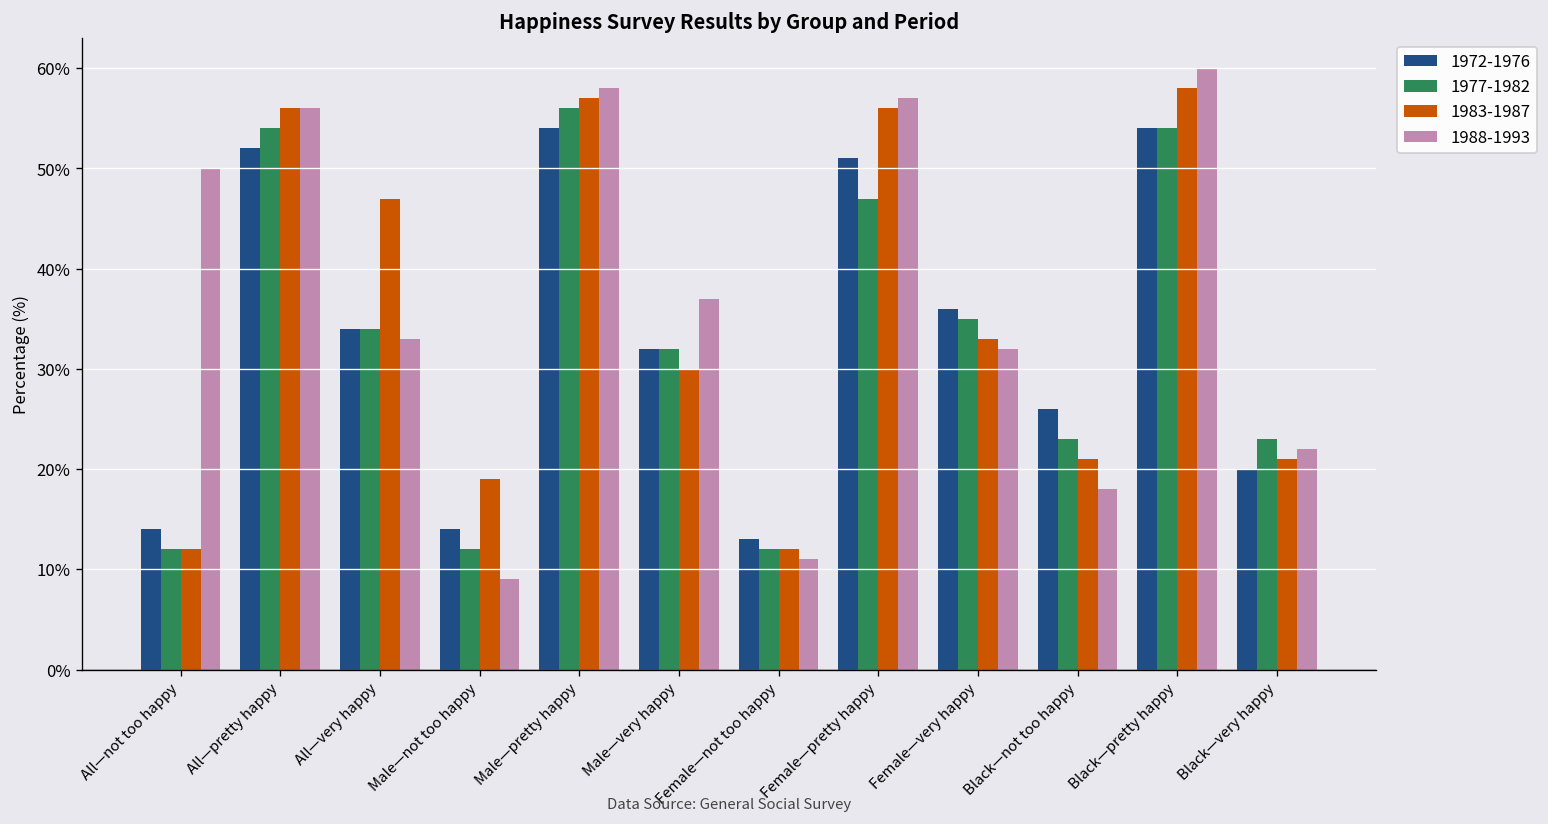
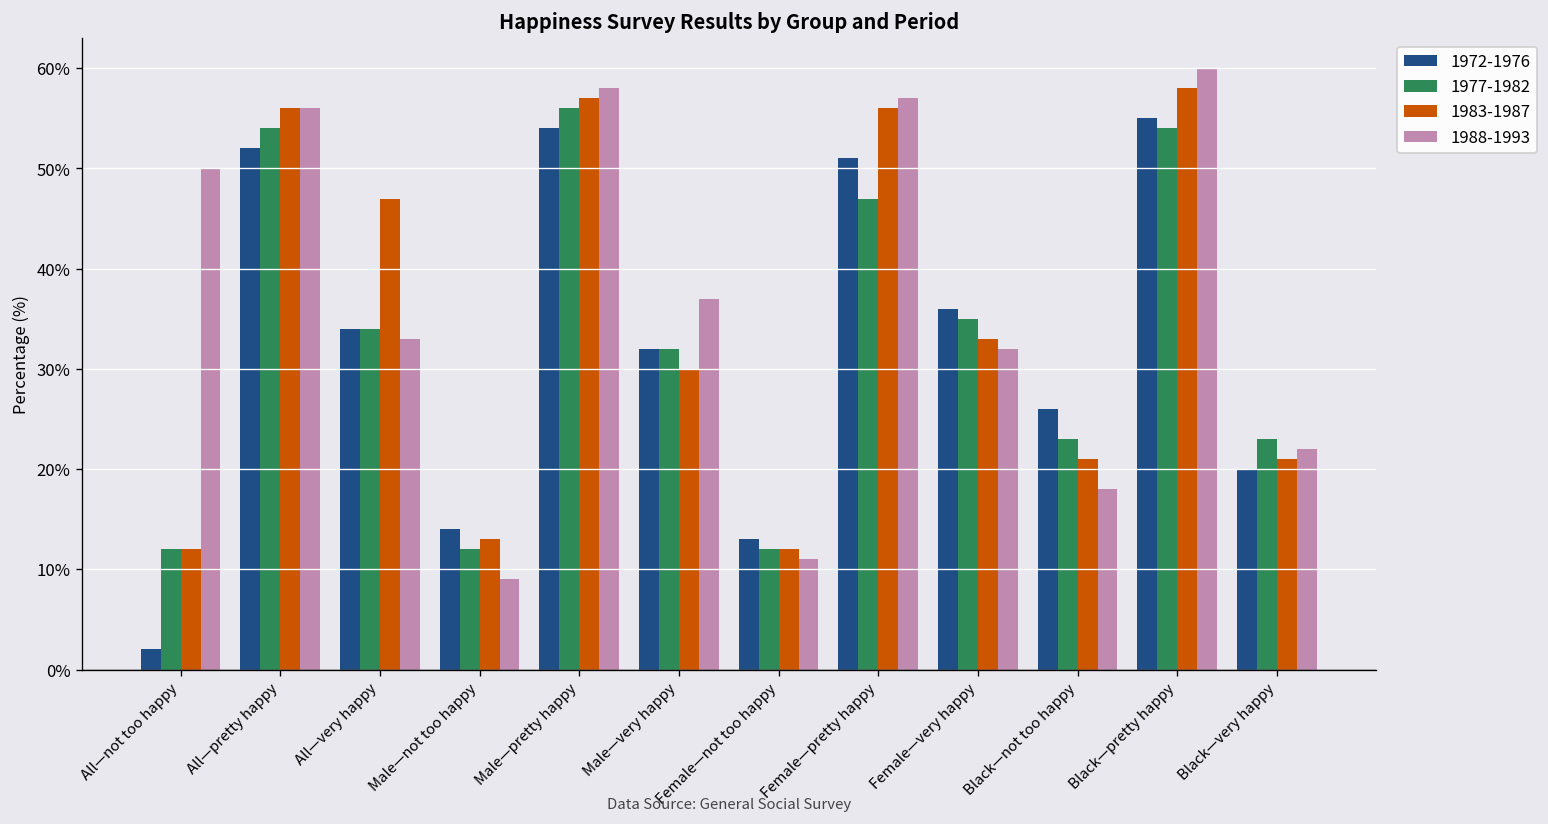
  {
    "1972-1976": {
-     "All—not too happy": "14%",
+     "All—not too happy": "2%",
      "All—pretty happy": "52%",
      "All—very happy": "34%",
      "Male—not too happy": "14%",
      "Male—pretty happy": "54%",
      "Male—very happy": "32%",
      "Female—not too happy": "13%",
      "Female—pretty happy": "51%",
      "Female—very happy": "36%",
      "Black—not too happy": "26%",
-     "Black—pretty happy": "54%",
+     "Black—pretty happy": "55%",
      "Black—very happy": "20%"
    },
    "1977-1982": {
      "All—not too happy": "12%",
      "All—pretty happy": "54%",
      "All—very happy": "34%",
      "Male—not too happy": "12%",
      "Male—pretty happy": "56%",
      "Male—very happy": "32%",
      "Female—not too happy": "12%",
      "Female—pretty happy": "47%",
      "Female—very happy": "35%",
      "Black—not too happy": "23%",
      "Black—pretty happy": "54%",
      "Black—very happy": "23%"
    },
    "1983-1987": {
      "All—not too happy": "12%",
      "All—pretty happy": "56%",
      "All—very happy": "47%",
-     "Male—not too happy": "19%",
+     "Male—not too happy": "13%",
      "Male—pretty happy": "57%",
      "Male—very happy": "30%",
      "Female—not too happy": "12%",
      "Female—pretty happy": "56%",
      "Female—very happy": "33%",
      "Black—not too happy": "21%",
      "Black—pretty happy": "58%",
      "Black—very happy": "21%"
    },
    "1988-1993": {
      "All—not too happy": "50%",
      "All—pretty happy": "56%",
      "All—very happy": "33%",
      "Male—not too happy": "9%",
      "Male—pretty happy": "58%",
      "Male—very happy": "37%",
      "Female—not too happy": "11%",
      "Female—pretty happy": "57%",
      "Female—very happy": "32%",
      "Black—not too happy": "18%",
      "Black—pretty happy": "60%",
      "Black—very happy": "22%"
    }
  }
